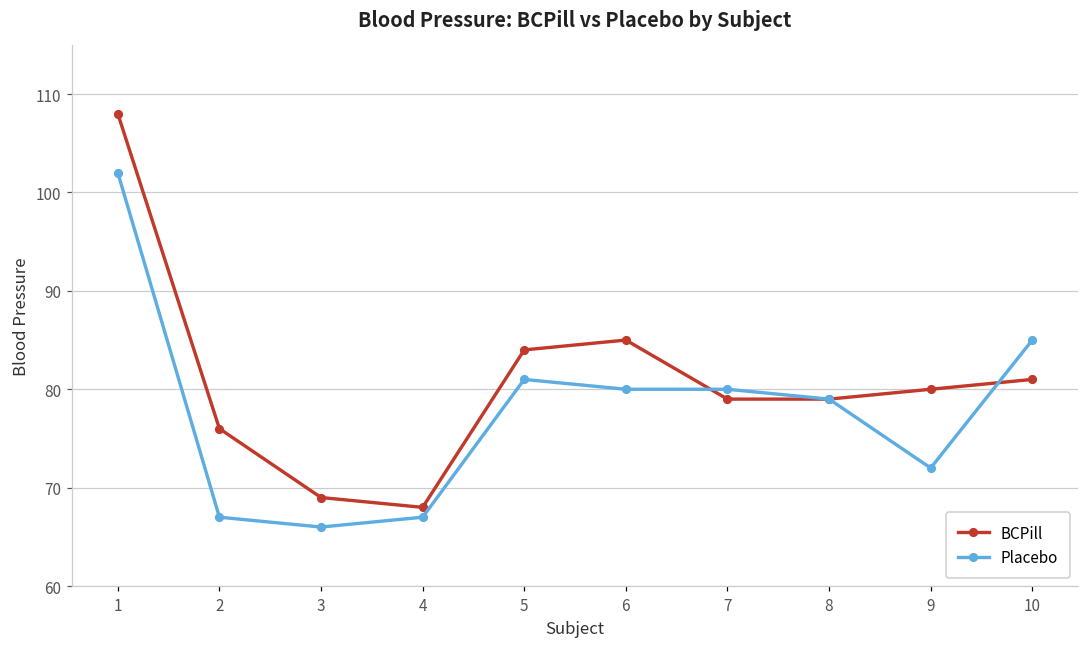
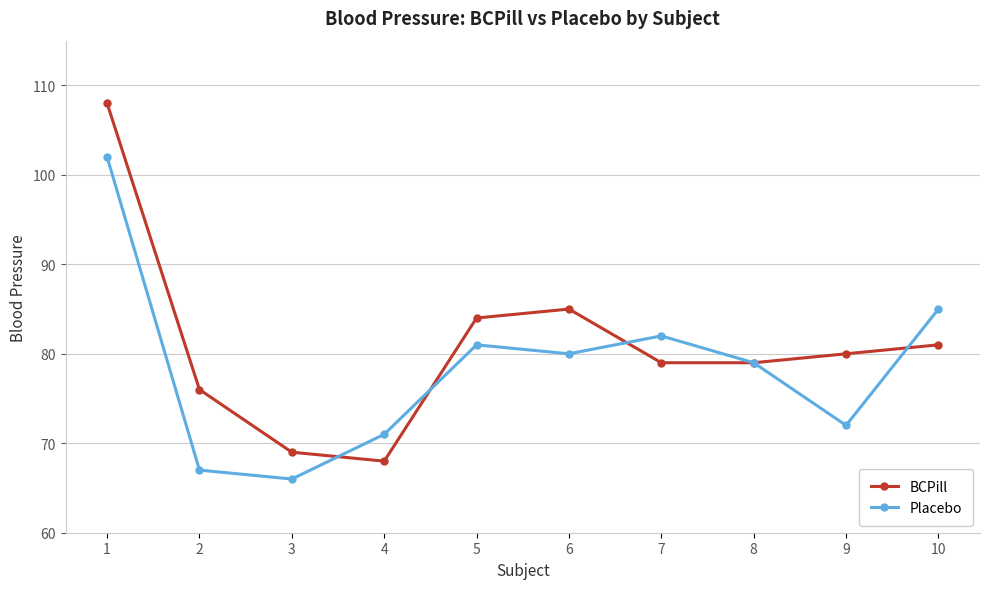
  {
    "BCPill": {
      "1": 108,
      "2": 76,
      "3": 69,
      "4": 68,
      "5": 84,
      "6": 85,
      "7": 79,
      "9": 80,
      "10": 81
    },
    "Placebo": {
      "1": 102,
      "2": 67,
      "3": 66,
-     "4": 67,
+     "4": 71,
      "5": 81,
      "6": 80,
-     "7": 80,
+     "7": 82,
      "9": 72,
      "10": 85
    }
  }
